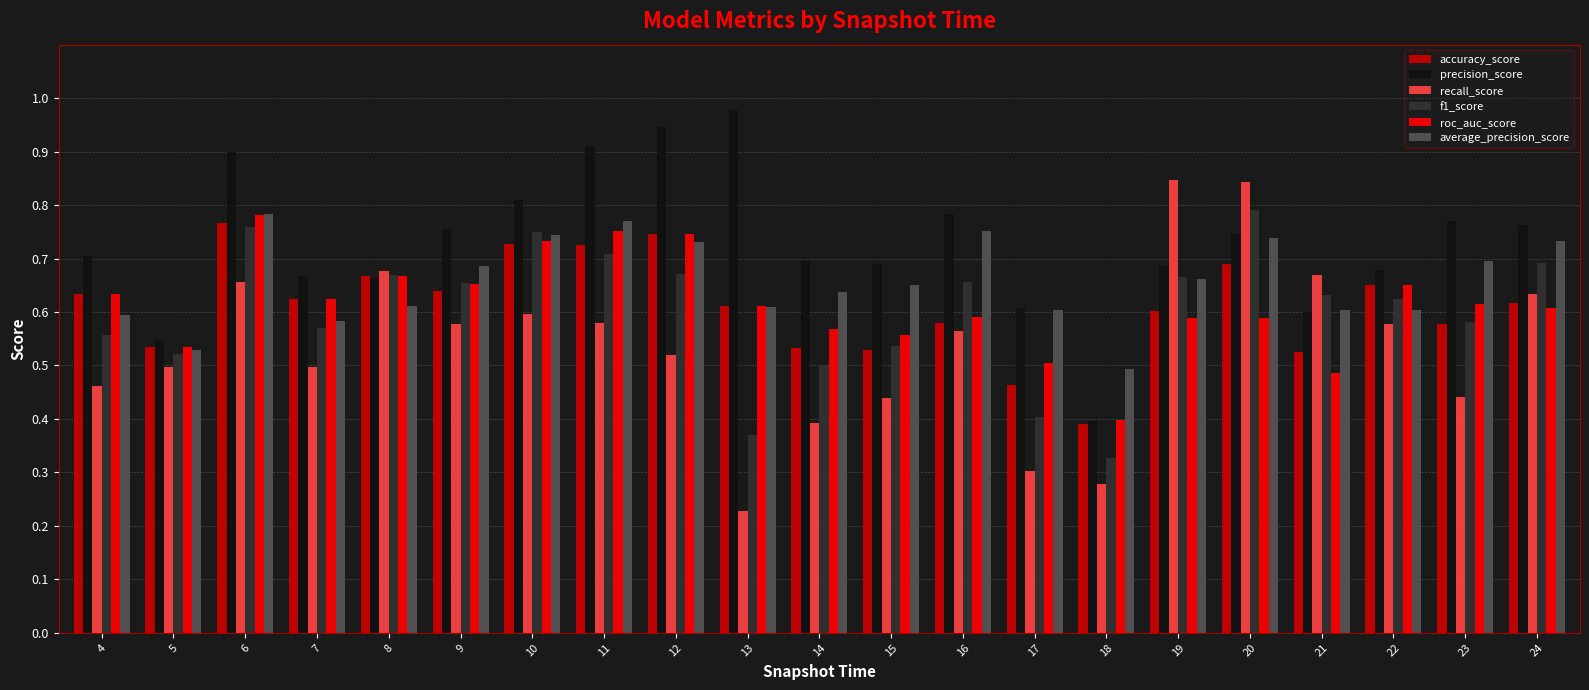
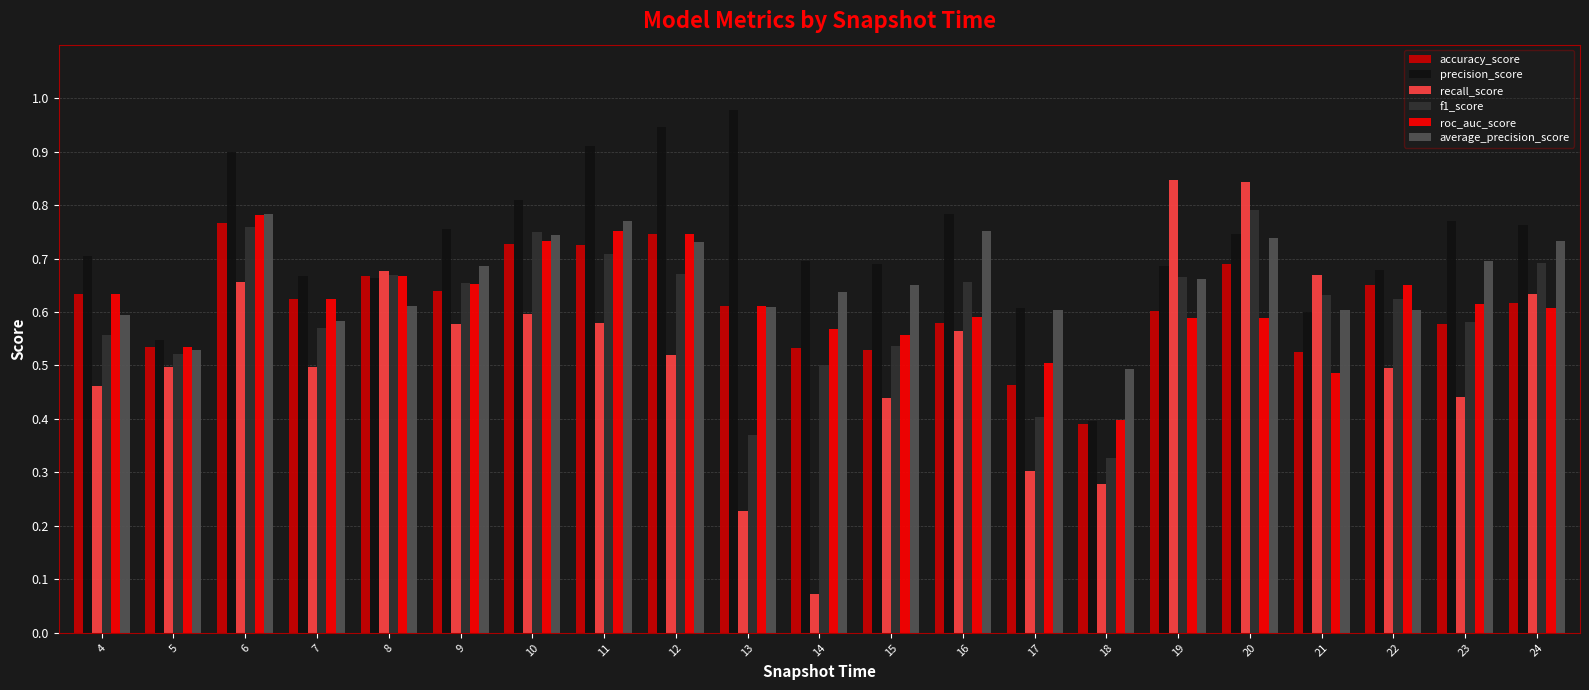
  {
    "recall_score": {
      "4": 0.46,
      "5": 0.50,
      "6": 0.66,
      "7": 0.50,
      "8": 0.68,
      "9": 0.58,
      "10": 0.60,
      "11": 0.58,
      "12": 0.52,
      "13": 0.23,
-     "14": 0.39,
+     "14": 0.07,
      "15": 0.44,
      "16": 0.56,
      "17": 0.30,
      "18": 0.28,
      "19": 0.85,
      "20": 0.84,
      "21": 0.67,
-     "22": 0.58,
+     "22": 0.50,
      "23": 0.44,
      "24": 0.63
    }
  }
